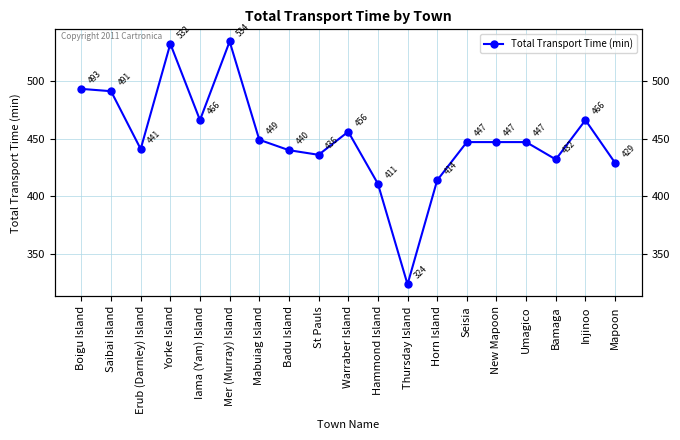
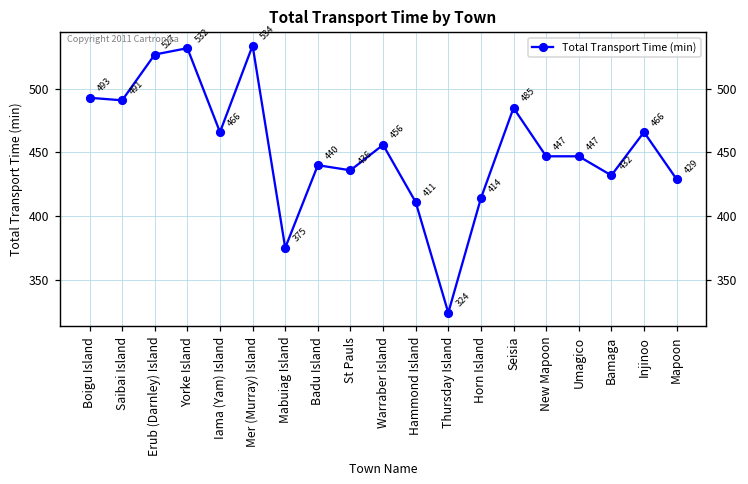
  {
    "Boigu Island": 493,
    "Saibai Island": 491,
-   "Erub (Darnley) Island": 441,
+   "Erub (Darnley) Island": 527,
    "Yorke Island": 532,
    "Iama (Yam) Island": 466,
    "Mer (Murray) Island": 534,
-   "Mabuiag Island": 449,
+   "Mabuiag Island": 375,
    "Badu Island": 440,
    "St Pauls": 436,
    "Warraber Island": 456,
    "Hammond Island": 411,
    "Thursday Island": 324,
    "Horn Island": 414,
-   "Seisia": 447,
+   "Seisia": 485,
    "New Mapoon": 447,
    "Umagico": 447,
    "Bamaga": 432,
    "Injinoo": 466,
    "Mapoon": 429
  }
